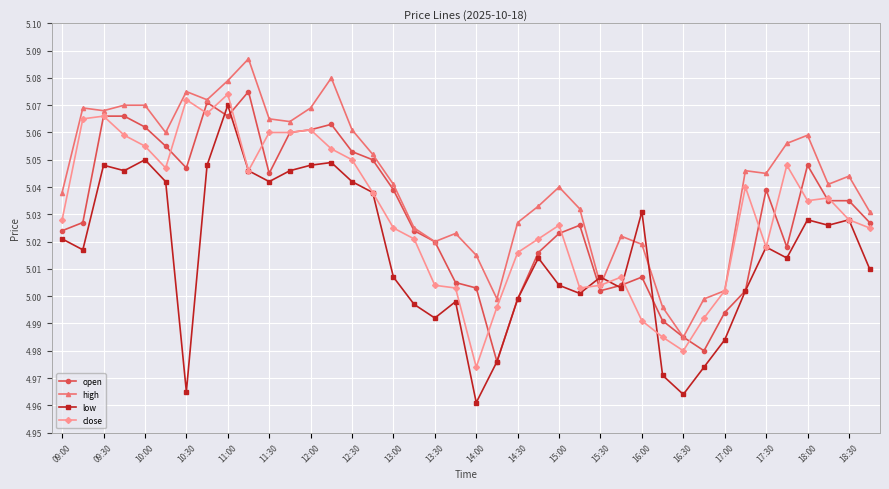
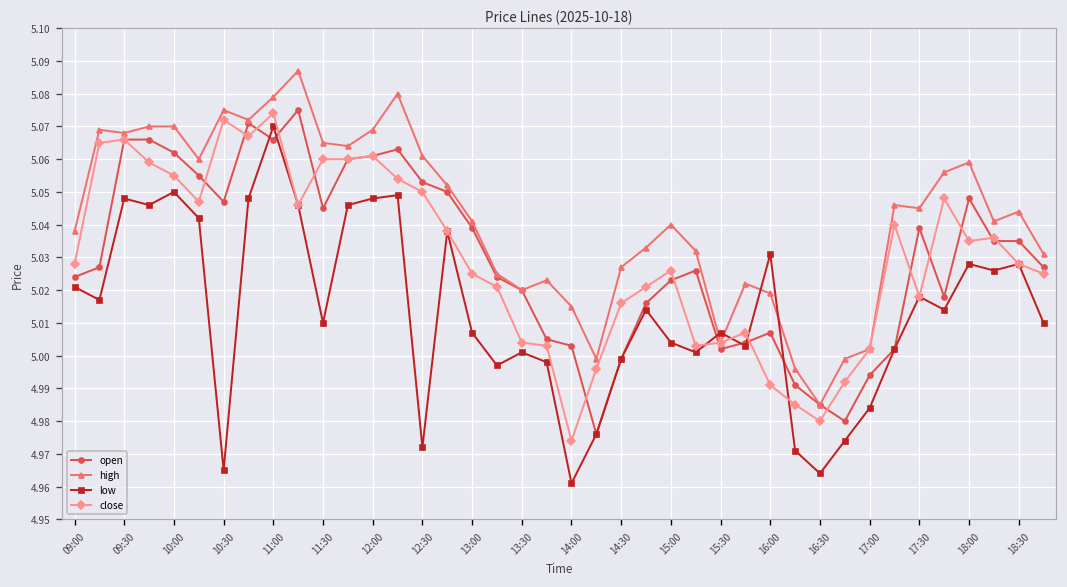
  {
    "low": {
      "09:00": 5.021,
      "09:30": 5.048,
      "10:00": 5.050,
      "10:30": 4.965,
      "11:00": 5.070,
-     "11:30": 5.042,
+     "11:30": 5.010,
      "12:00": 5.048,
-     "12:30": 5.042,
+     "12:30": 4.972,
      "13:00": 5.007,
-     "13:30": 4.992,
+     "13:30": 5.001,
      "14:00": 4.961,
      "15:00": 5.004,
      "15:30": 5.007,
      "16:00": 5.031,
      "16:30": 4.964,
      "17:00": 4.984,
      "18:00": 5.028
    }
  }
